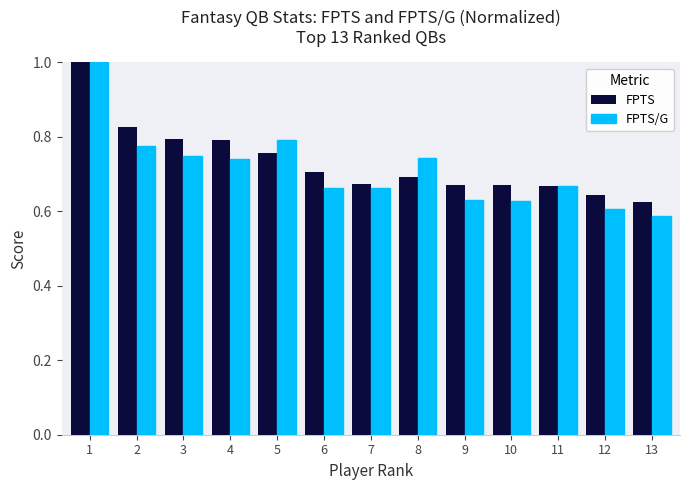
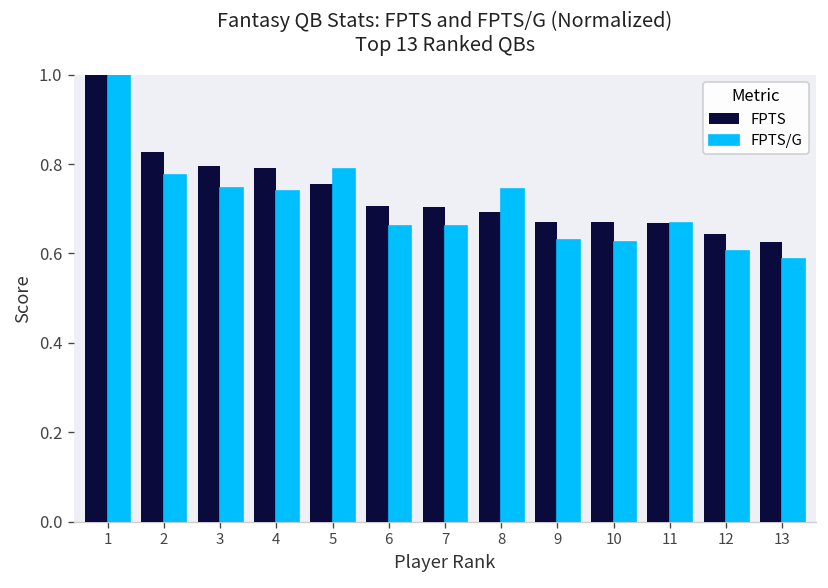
  {
    "FPTS": {
      "1": 1.00,
      "2": 0.83,
      "3": 0.79,
      "4": 0.79,
      "5": 0.76,
      "6": 0.71,
-     "7": 0.67,
+     "7": 0.71,
      "8": 0.69,
      "9": 0.67,
      "10": 0.67,
      "11": 0.67,
      "12": 0.64,
      "13": 0.62
    },
    "FPTS/G": {
      "1": 1.00,
      "2": 0.78,
      "3": 0.75,
      "4": 0.74,
      "5": 0.79,
      "6": 0.66,
      "7": 0.66,
      "8": 0.74,
      "9": 0.63,
      "10": 0.63,
      "11": 0.67,
      "12": 0.60,
      "13": 0.59
    }
  }
